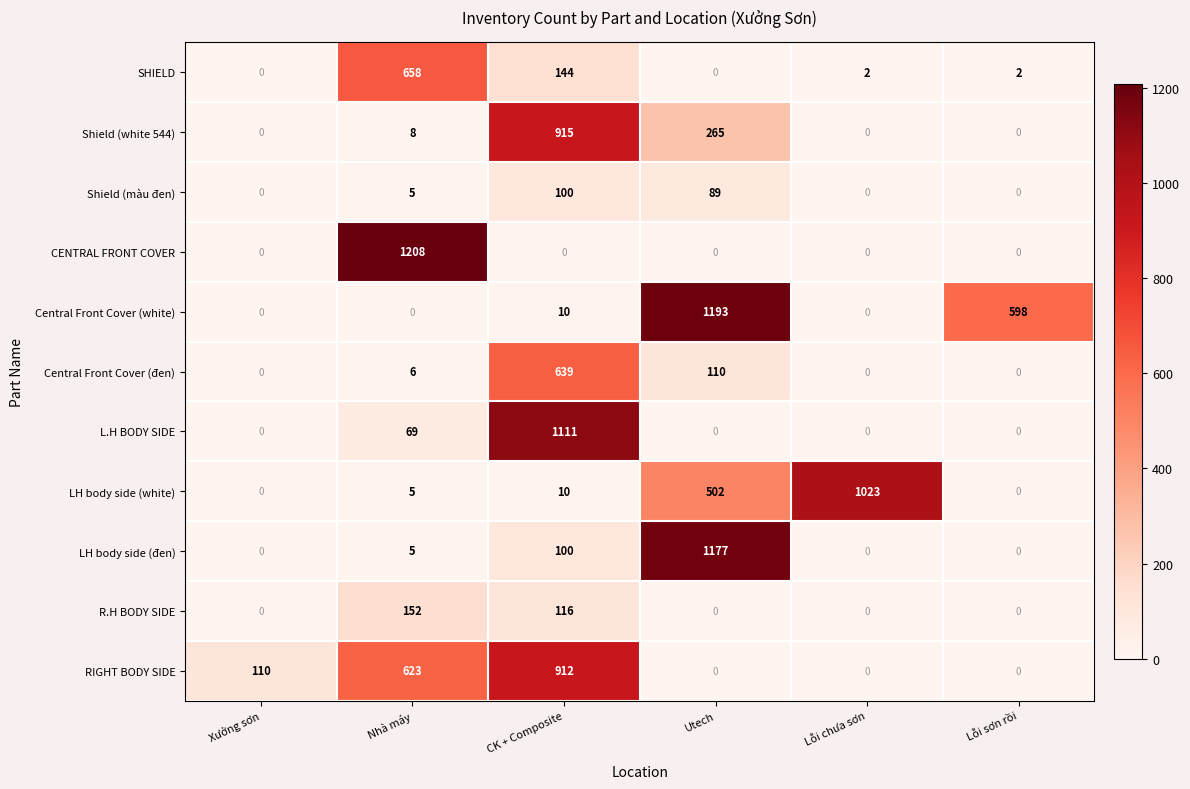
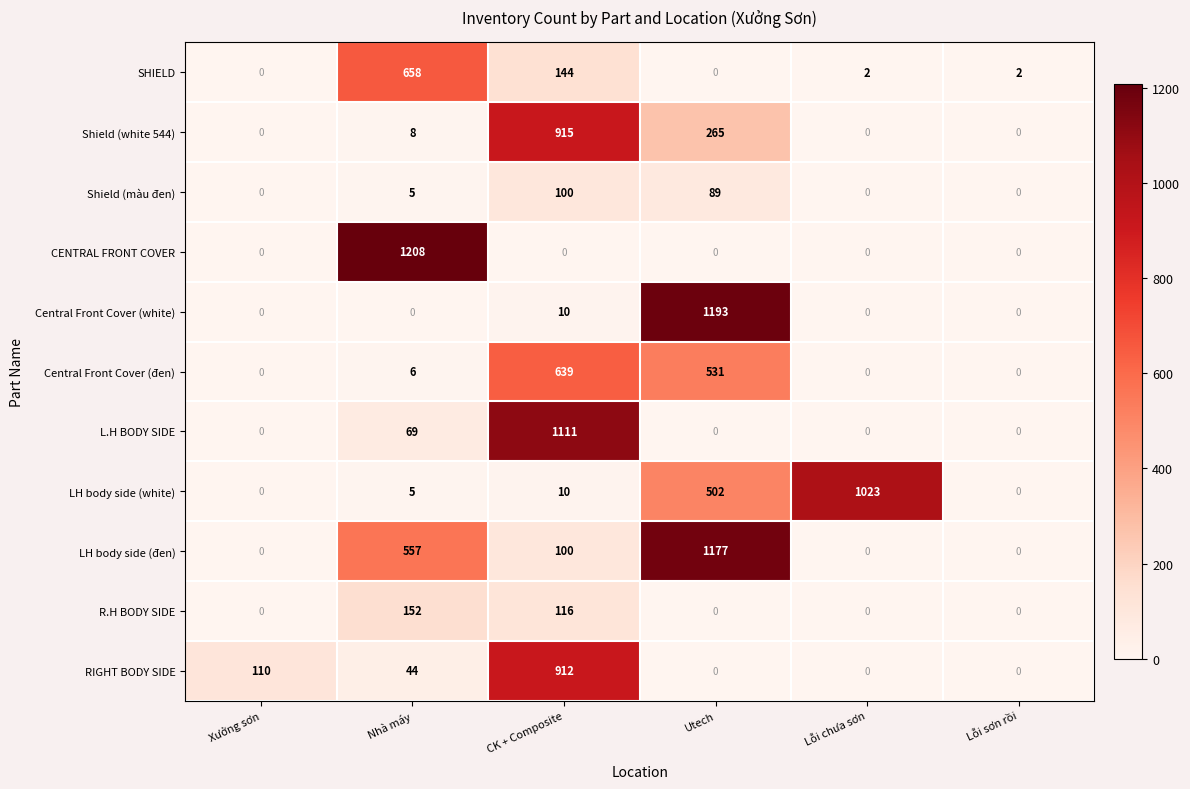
  {
    "SHIELD": {
      "Xưởng sơn": 0,
      "Nhà máy": 658,
      "CK + Composite": 144,
      "Utech": 0,
      "Lỗi chưa sơn": 2,
      "Lỗi sơn rồi": 2
    },
    "Shield (white 544)": {
      "Xưởng sơn": 0,
      "Nhà máy": 8,
      "CK + Composite": 915,
      "Utech": 265,
      "Lỗi chưa sơn": 0,
      "Lỗi sơn rồi": 0
    },
    "Shield (màu đen)": {
      "Xưởng sơn": 0,
      "Nhà máy": 5,
      "CK + Composite": 100,
      "Utech": 89,
      "Lỗi chưa sơn": 0,
      "Lỗi sơn rồi": 0
    },
    "CENTRAL FRONT COVER": {
      "Xưởng sơn": 0,
      "Nhà máy": 1208,
      "CK + Composite": 0,
      "Utech": 0,
      "Lỗi chưa sơn": 0,
      "Lỗi sơn rồi": 0
    },
    "Central Front Cover (white)": {
      "Xưởng sơn": 0,
      "Nhà máy": 0,
      "CK + Composite": 10,
      "Utech": 1193,
      "Lỗi chưa sơn": 0,
-     "Lỗi sơn rồi": 598
+     "Lỗi sơn rồi": 0
    },
    "Central Front Cover (đen)": {
      "Xưởng sơn": 0,
      "Nhà máy": 6,
      "CK + Composite": 639,
-     "Utech": 110,
+     "Utech": 531,
      "Lỗi chưa sơn": 0,
      "Lỗi sơn rồi": 0
    },
    "L.H BODY SIDE": {
      "Xưởng sơn": 0,
      "Nhà máy": 69,
      "CK + Composite": 1111,
      "Utech": 0,
      "Lỗi chưa sơn": 0,
      "Lỗi sơn rồi": 0
    },
    "LH body side (white)": {
      "Xưởng sơn": 0,
      "Nhà máy": 5,
      "CK + Composite": 10,
      "Utech": 502,
      "Lỗi chưa sơn": 1023,
      "Lỗi sơn rồi": 0
    },
    "LH body side (đen)": {
      "Xưởng sơn": 0,
-     "Nhà máy": 5,
+     "Nhà máy": 557,
      "CK + Composite": 100,
      "Utech": 1177,
      "Lỗi chưa sơn": 0,
      "Lỗi sơn rồi": 0
    },
    "R.H BODY SIDE": {
      "Xưởng sơn": 0,
      "Nhà máy": 152,
      "CK + Composite": 116,
      "Utech": 0,
      "Lỗi chưa sơn": 0,
      "Lỗi sơn rồi": 0
    },
    "RIGHT BODY SIDE": {
      "Xưởng sơn": 110,
-     "Nhà máy": 623,
+     "Nhà máy": 44,
      "CK + Composite": 912,
      "Utech": 0,
      "Lỗi chưa sơn": 0,
      "Lỗi sơn rồi": 0
    }
  }
